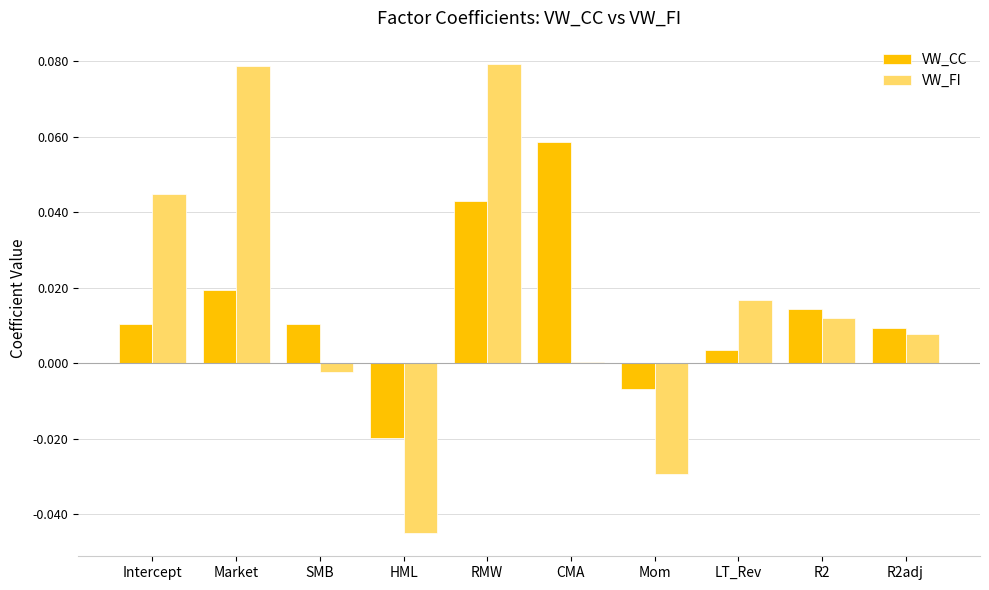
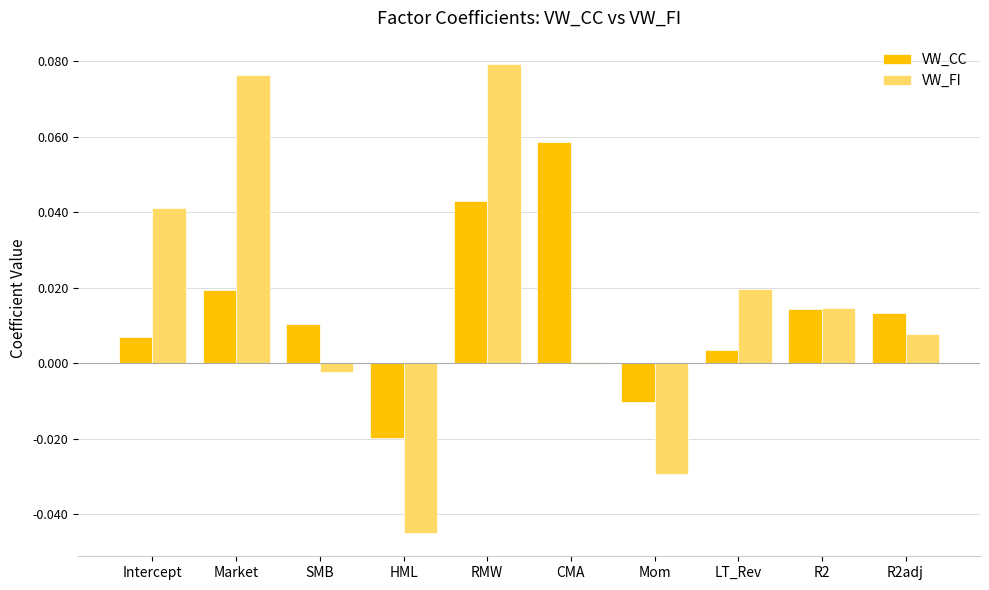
  {
    "VW_CC": {
-     "Intercept": 0.010,
+     "Intercept": 0.007,
      "Market": 0.019,
      "SMB": 0.010,
      "HML": -0.020,
      "RMW": 0.043,
      "CMA": 0.059,
-     "Mom": -0.007,
+     "Mom": -0.010,
      "LT_Rev": 0.004,
      "R2": 0.014,
-     "R2adj": 0.009
+     "R2adj": 0.013
    },
    "VW_FI": {
-     "Intercept": 0.045,
-     "Market": 0.079,
+     "Intercept": 0.041,
+     "Market": 0.076,
      "SMB": -0.002,
      "HML": -0.045,
      "RMW": 0.079,
      "Mom": -0.029,
-     "LT_Rev": 0.017,
-     "R2": 0.012,
+     "LT_Rev": 0.020,
+     "R2": 0.015,
      "R2adj": 0.008
    }
  }
